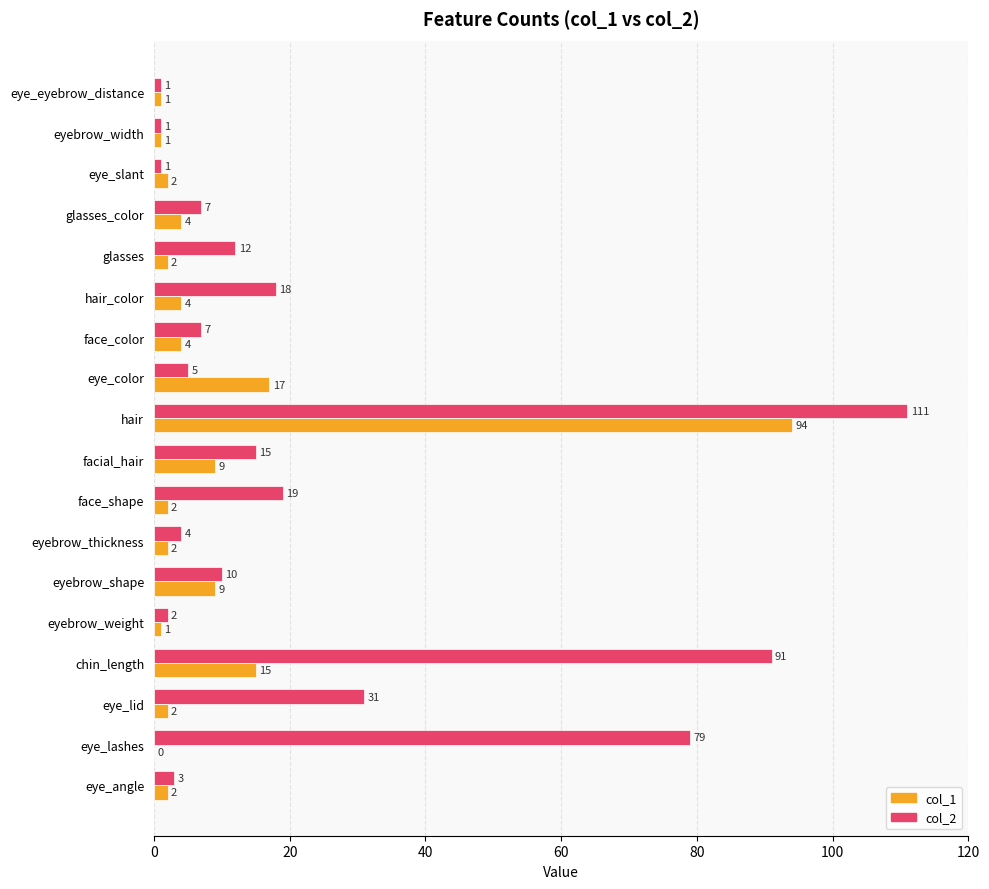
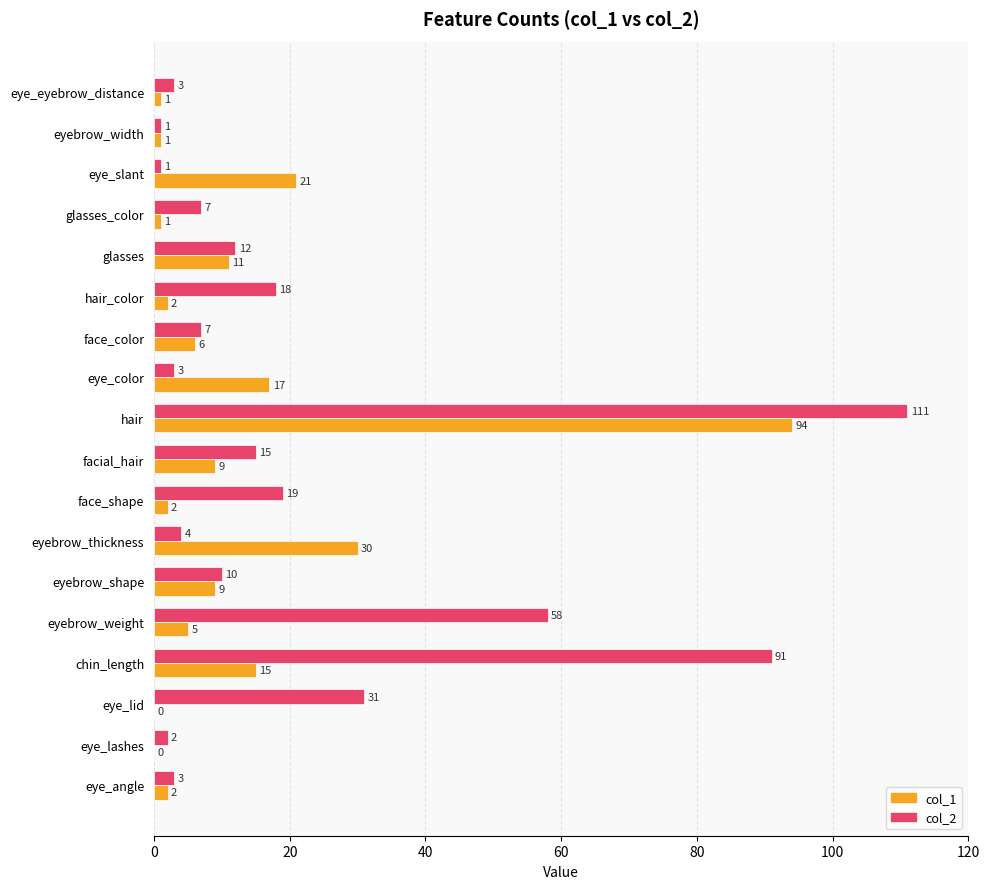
  {
    "col_2": {
-     "eye_eyebrow_distance": 1,
+     "eye_eyebrow_distance": 3,
      "eyebrow_width": 1,
      "eye_slant": 1,
      "glasses_color": 7,
      "glasses": 12,
      "hair_color": 18,
      "face_color": 7,
-     "eye_color": 5,
+     "eye_color": 3,
      "hair": 111,
      "facial_hair": 15,
      "face_shape": 19,
      "eyebrow_thickness": 4,
      "eyebrow_shape": 10,
-     "eyebrow_weight": 2,
+     "eyebrow_weight": 58,
      "chin_length": 91,
      "eye_lid": 31,
-     "eye_lashes": 79,
+     "eye_lashes": 2,
      "eye_angle": 3
    },
    "col_1": {
      "eye_eyebrow_distance": 1,
      "eyebrow_width": 1,
-     "eye_slant": 2,
-     "glasses_color": 4,
-     "glasses": 2,
-     "hair_color": 4,
-     "face_color": 4,
+     "eye_slant": 21,
+     "glasses_color": 1,
+     "glasses": 11,
+     "hair_color": 2,
+     "face_color": 6,
      "eye_color": 17,
      "hair": 94,
      "facial_hair": 9,
      "face_shape": 2,
-     "eyebrow_thickness": 2,
+     "eyebrow_thickness": 30,
      "eyebrow_shape": 9,
-     "eyebrow_weight": 1,
+     "eyebrow_weight": 5,
      "chin_length": 15,
-     "eye_lid": 2,
+     "eye_lid": 0,
      "eye_lashes": 0,
      "eye_angle": 2
    }
  }
